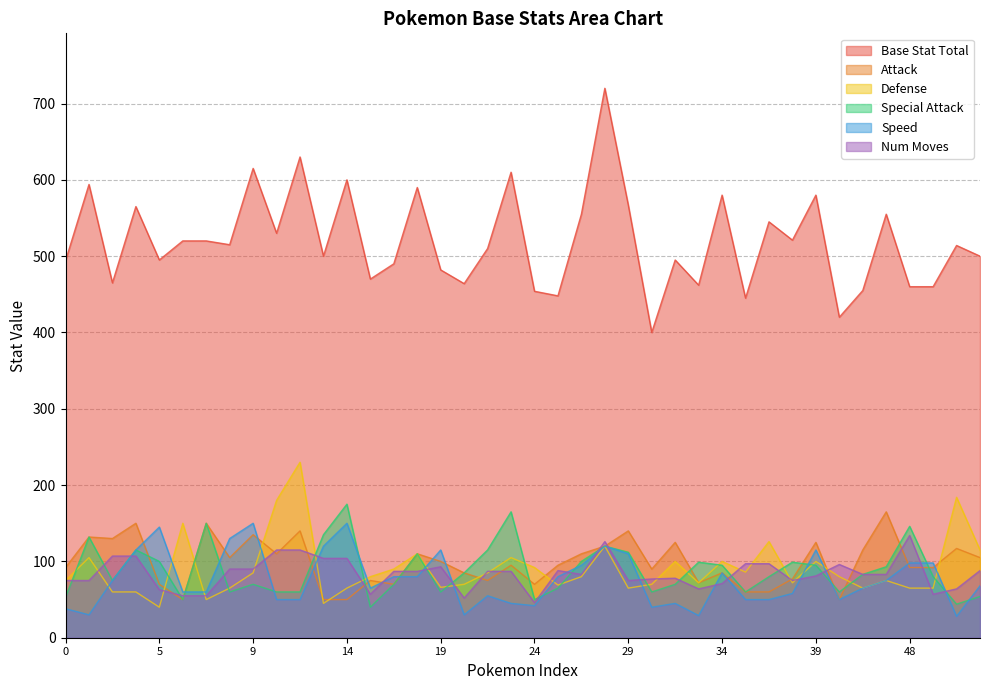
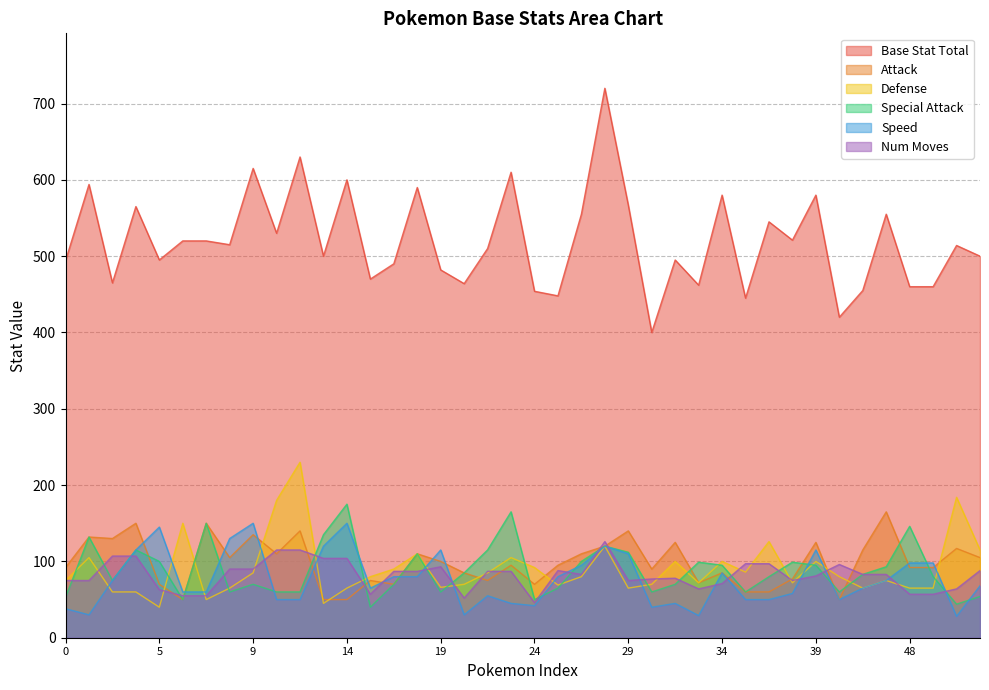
  {
    "Special Attack": {
      "0": 50,
      "24": 50,
      "48": 150
    },
    "Speed": {
      "0": 40,
      "24": 40,
      "48": 100
    },
    "Num Moves": {
      "24": 50,
-     "48": 130
+     "48": 60
    }
  }
